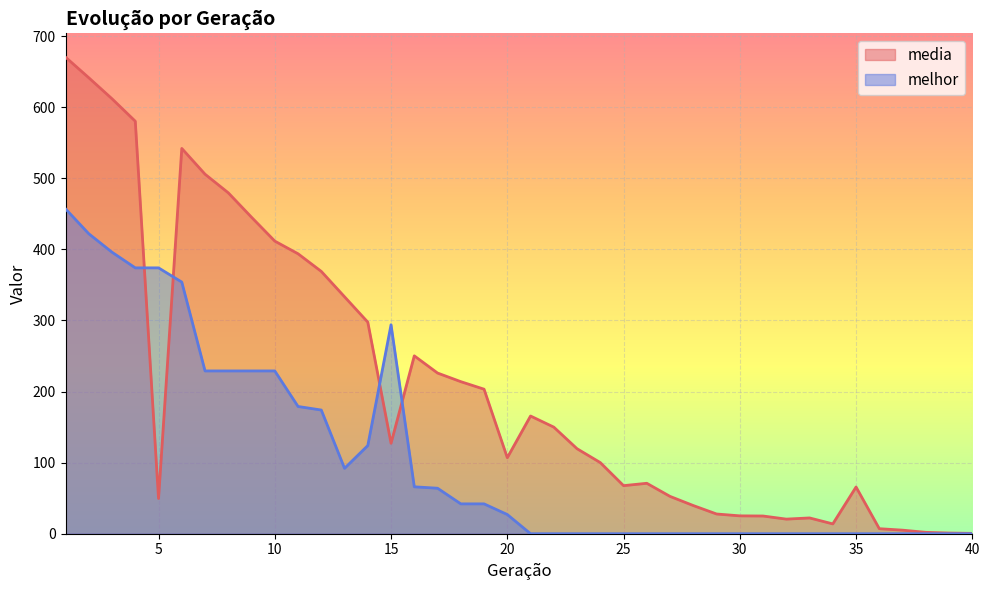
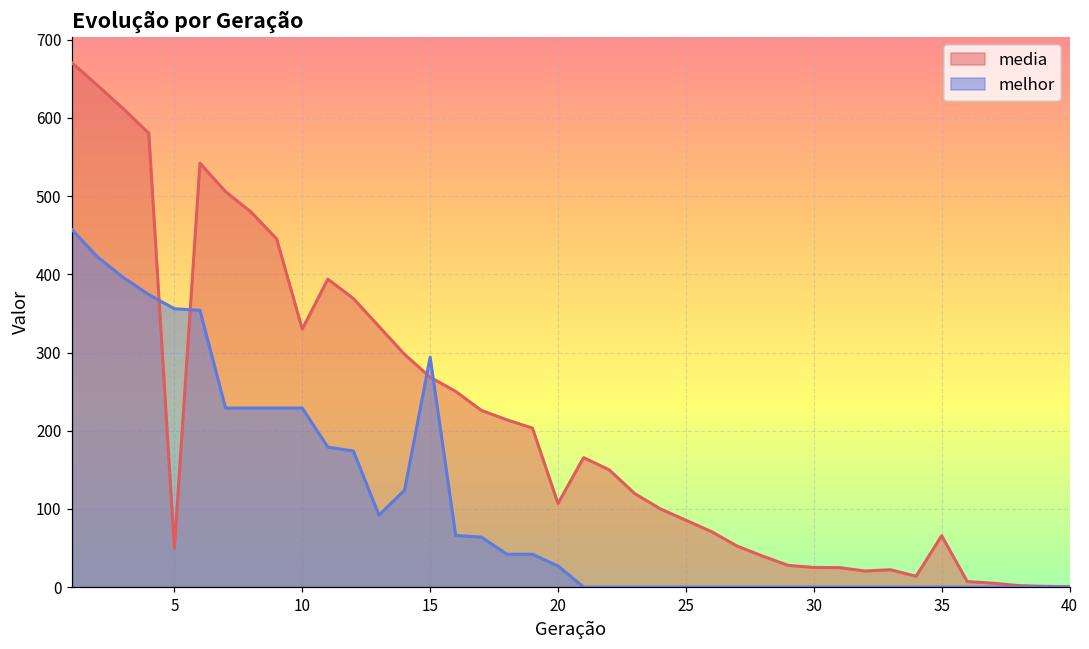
  {
    "media": {
      "5": 50,
-     "10": 410,
-     "15": 130,
+     "10": 330,
+     "15": 270,
      "20": 110,
-     "25": 70,
+     "25": 90,
      "30": 30,
      "35": 70
    },
    "melhor": {
-     "5": 370,
+     "5": 360,
      "10": 230,
      "15": 290,
      "20": 30,
      "25": 0,
      "30": 0,
      "35": 0
    }
  }
